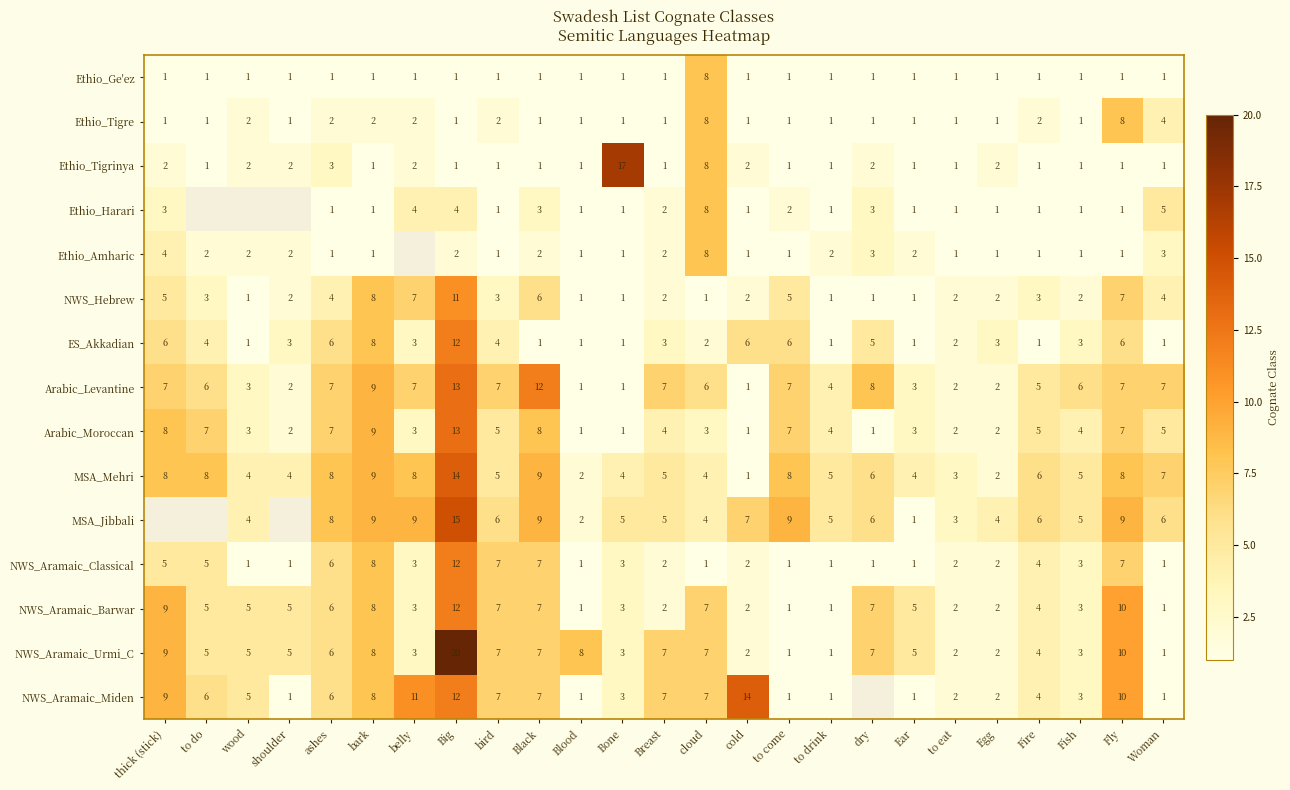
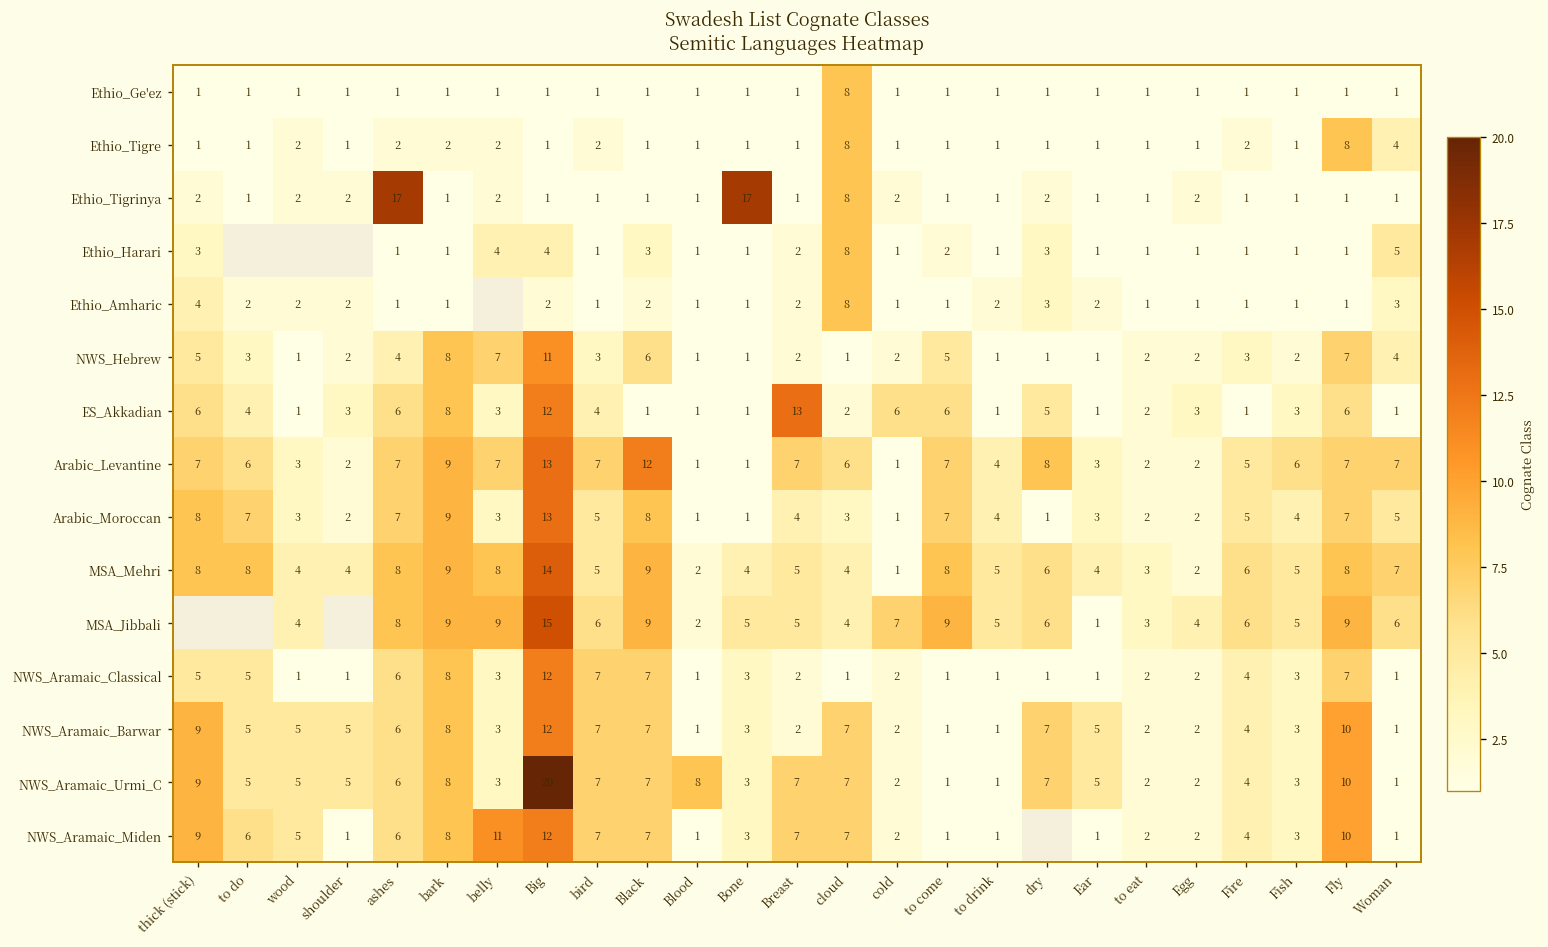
  {
    "Ethio_Tigrinya": {
      "thick (stick)": 2,
      "to do": 1,
      "wood": 2,
      "shoulder": 2,
-     "ashes": 3,
+     "ashes": 17,
      "bark": 1,
      "belly": 2,
      "Big": 1,
      "bird": 1,
      "Black": 1,
      "Blood": 1,
      "Bone": 17,
      "Breast": 1,
      "cloud": 8,
      "cold": 2,
      "to come": 1,
      "to drink": 1,
      "dry": 2,
      "Ear": 1,
      "to eat": 1,
      "Egg": 2,
      "Fire": 1,
      "Fish": 1,
      "Fly": 1,
      "Woman": 1
    },
    "ES_Akkadian": {
      "thick (stick)": 6,
      "to do": 4,
      "wood": 1,
      "shoulder": 3,
      "ashes": 6,
      "bark": 8,
      "belly": 3,
      "Big": 12,
      "bird": 4,
      "Black": 1,
      "Blood": 1,
      "Bone": 1,
-     "Breast": 3,
+     "Breast": 13,
      "cloud": 2,
      "cold": 6,
      "to come": 6,
      "to drink": 1,
      "dry": 5,
      "Ear": 1,
      "to eat": 2,
      "Egg": 3,
      "Fire": 1,
      "Fish": 3,
      "Fly": 6,
      "Woman": 1
    },
    "NWS_Aramaic_Miden": {
      "thick (stick)": 9,
      "to do": 6,
      "wood": 5,
      "shoulder": 1,
      "ashes": 6,
      "bark": 8,
      "belly": 11,
      "Big": 12,
      "bird": 7,
      "Black": 7,
      "Blood": 1,
      "Bone": 3,
      "Breast": 7,
      "cloud": 7,
-     "cold": 14,
+     "cold": 2,
      "to come": 1,
      "to drink": 1,
      "Ear": 1,
      "to eat": 2,
      "Egg": 2,
      "Fire": 4,
      "Fish": 3,
      "Fly": 10,
      "Woman": 1
    }
  }
